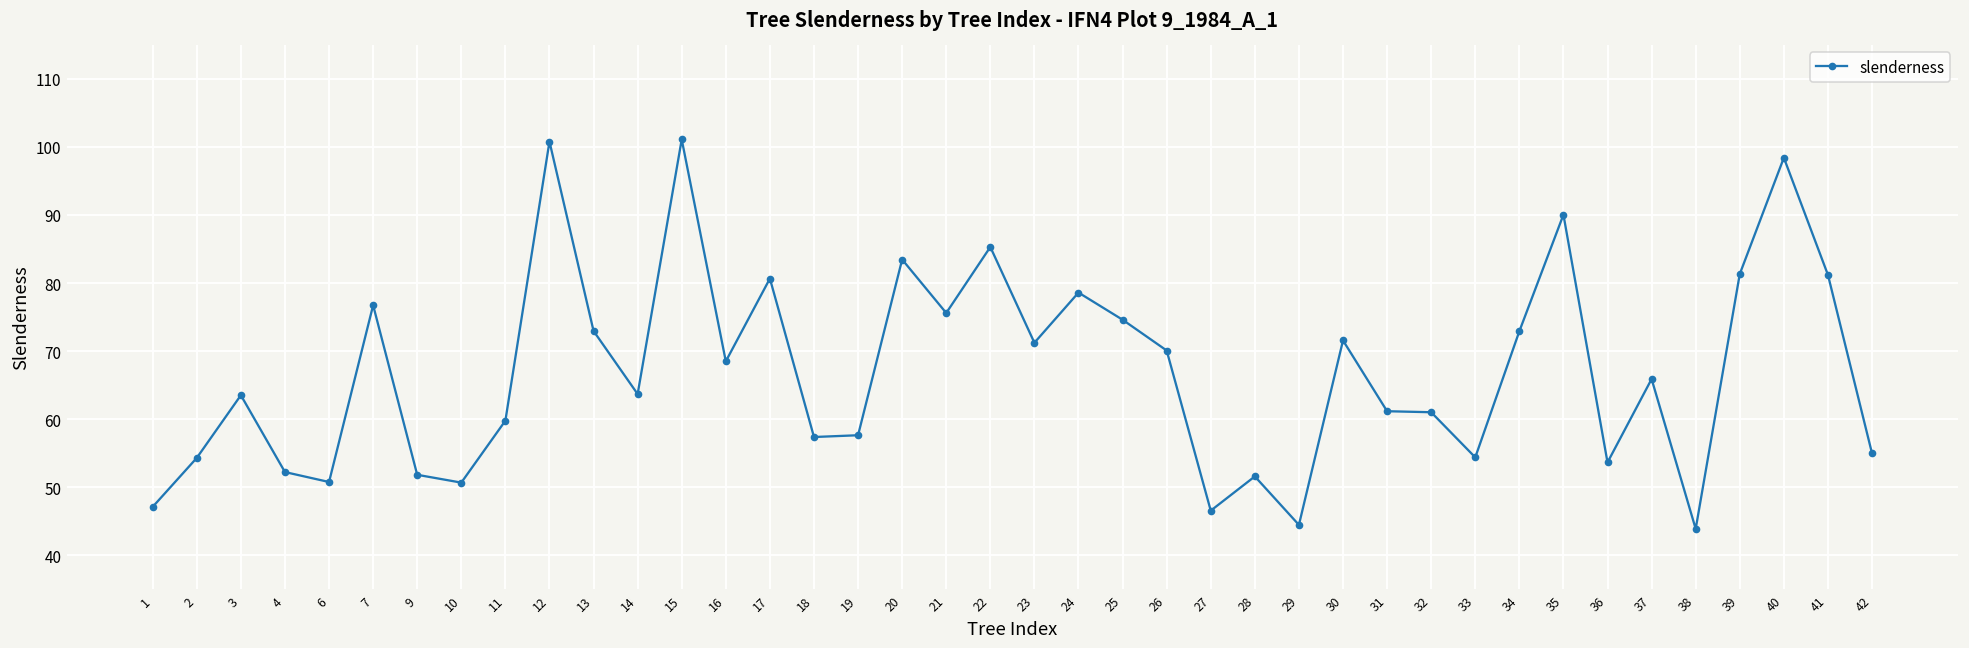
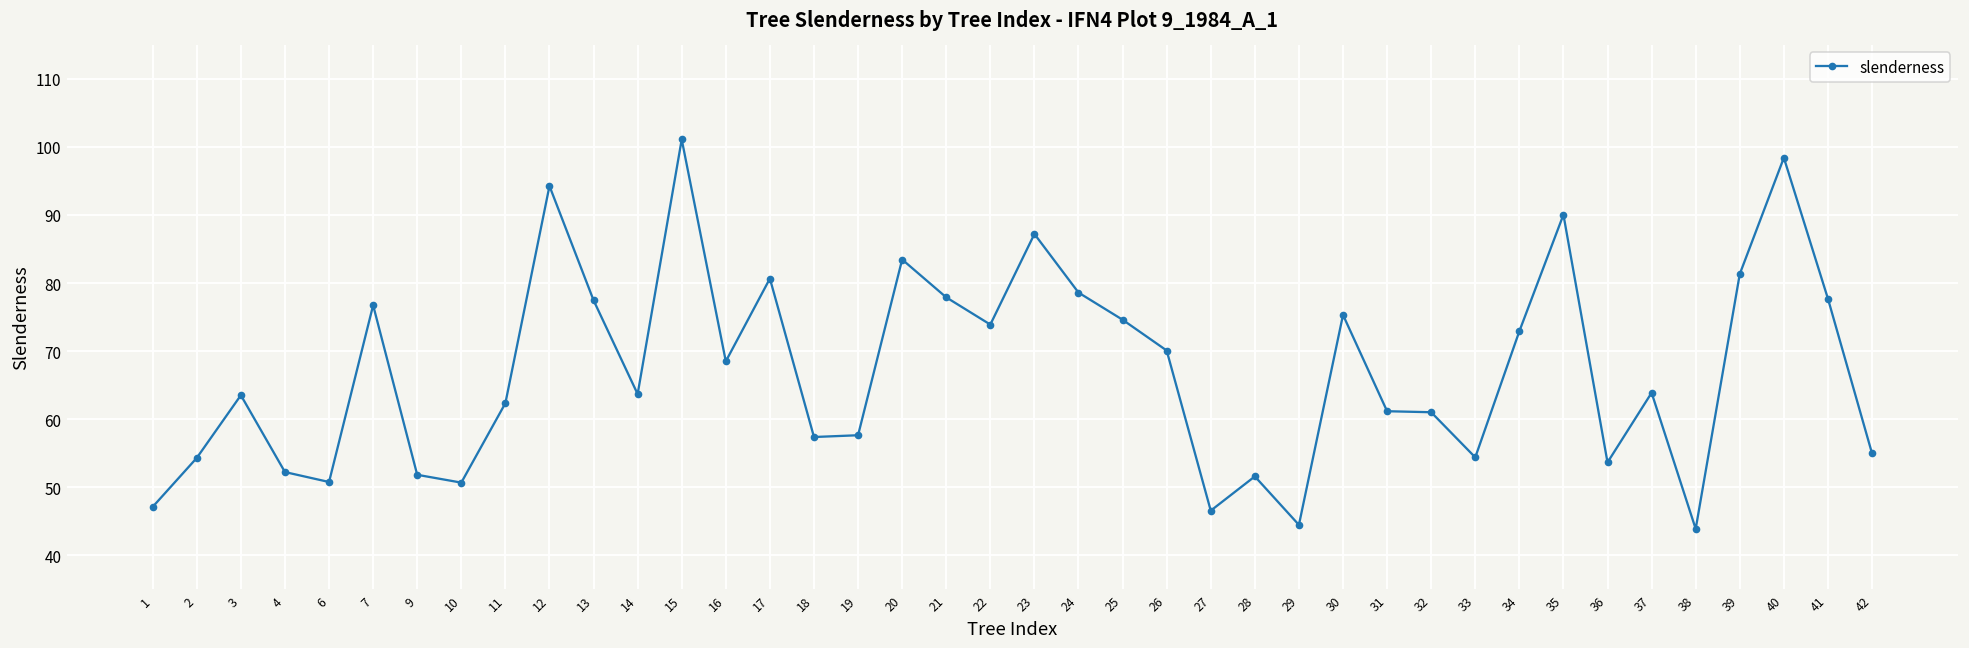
  {
    "1": 47,
    "2": 54,
    "3": 64,
    "4": 52,
    "6": 51,
    "7": 77,
    "9": 52,
    "10": 51,
-   "11": 60,
-   "12": 101,
-   "13": 73,
+   "11": 62,
+   "12": 94,
+   "13": 77,
    "14": 64,
    "15": 101,
    "16": 69,
    "17": 81,
    "18": 57,
    "19": 58,
    "20": 83,
-   "21": 76,
-   "22": 85,
-   "23": 71,
+   "21": 78,
+   "22": 74,
+   "23": 87,
    "24": 79,
    "25": 75,
    "26": 70,
    "27": 47,
    "28": 52,
    "29": 44,
-   "30": 72,
+   "30": 75,
    "31": 61,
    "32": 61,
    "33": 54,
    "34": 73,
    "35": 90,
    "36": 54,
-   "37": 66,
+   "37": 64,
    "38": 44,
    "39": 81,
    "40": 98,
-   "41": 81,
+   "41": 78,
    "42": 55
  }
